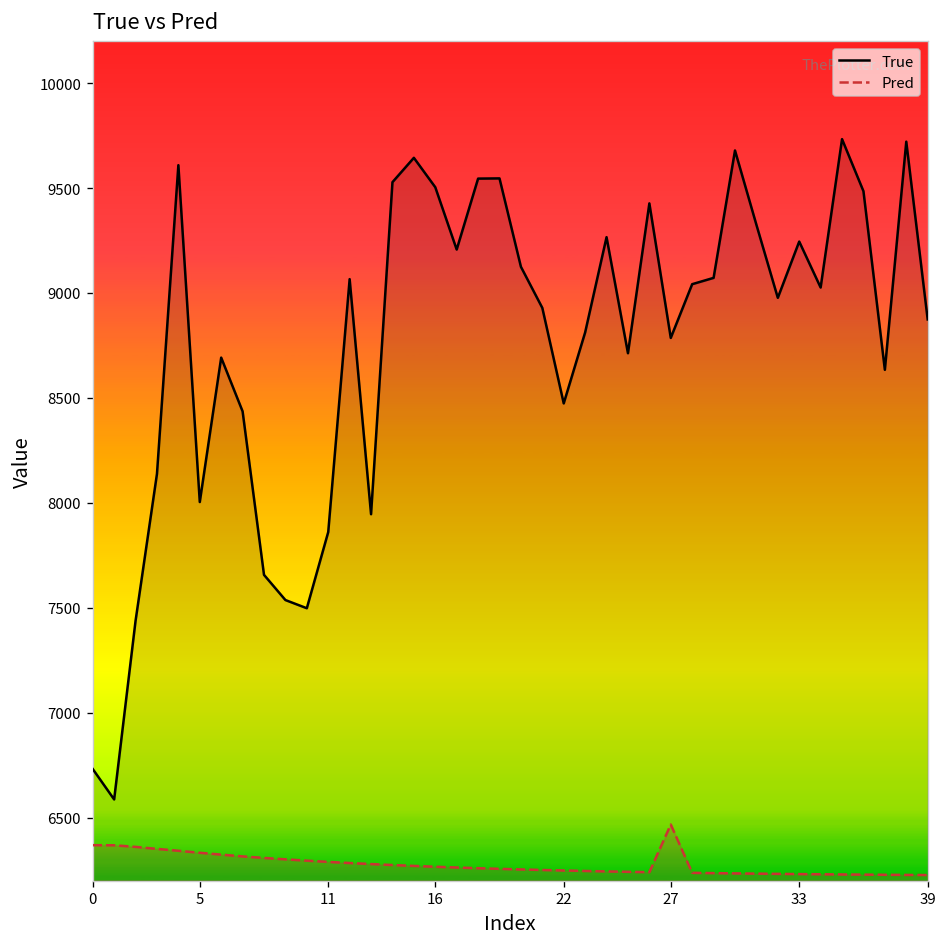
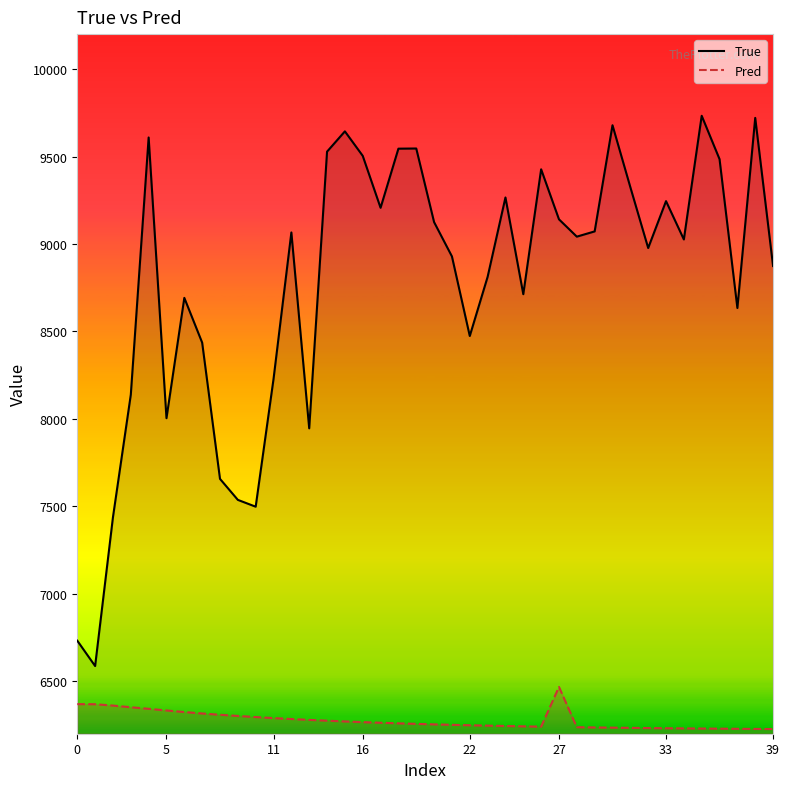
  {
    "True": {
      "0": 6730,
      "5": 8000,
-     "11": 7860,
+     "11": 8230,
      "16": 9500,
      "22": 8470,
-     "27": 8790,
+     "27": 9140,
      "33": 9250,
      "39": 8870
    },
    "Pred": {
      "0": 6370,
      "5": 6330,
      "11": 6290,
      "16": 6270,
      "22": 6250,
      "27": 6470,
      "33": 6230,
      "39": 6230
    }
  }
